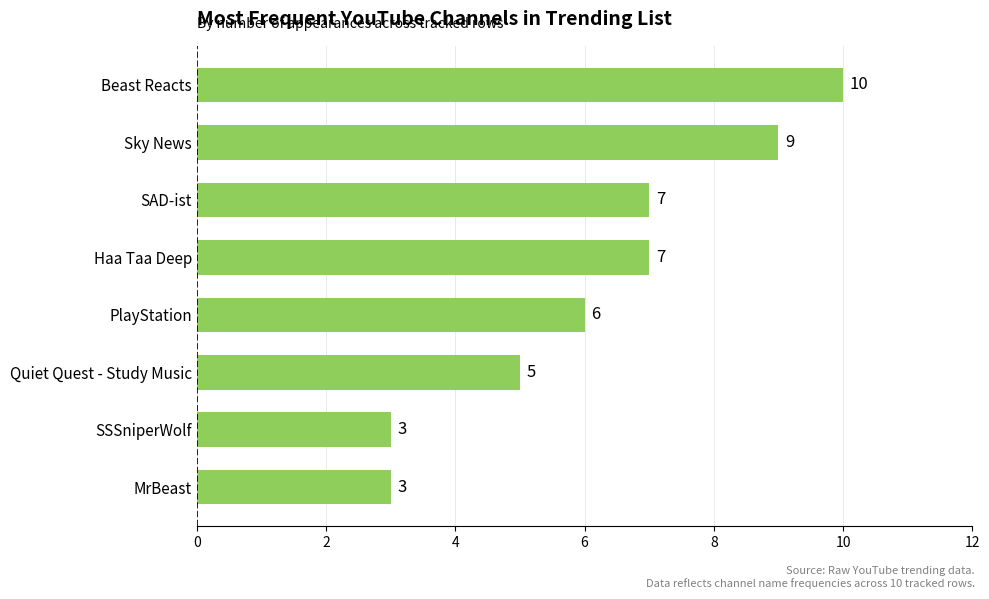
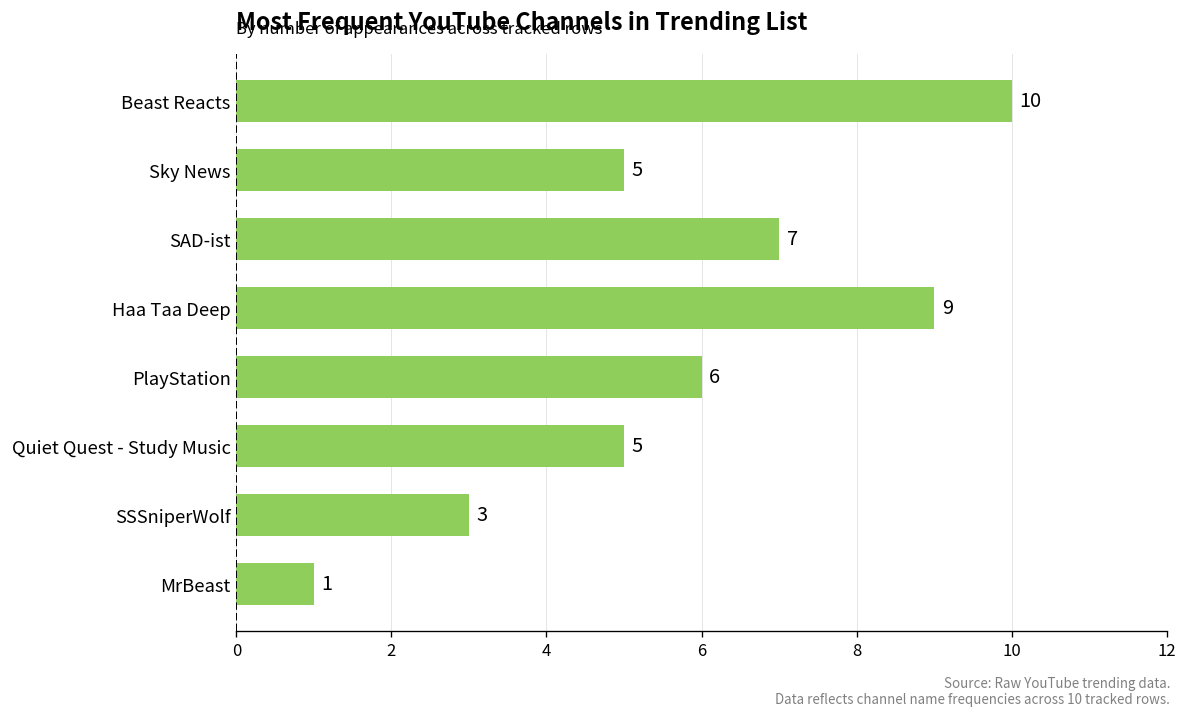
  {
    "Beast Reacts": 10,
-   "Sky News": 9,
+   "Sky News": 5,
    "SAD-ist": 7,
-   "Haa Taa Deep": 7,
+   "Haa Taa Deep": 9,
    "PlayStation": 6,
    "Quiet Quest - Study Music": 5,
    "SSSniperWolf": 3,
-   "MrBeast": 3
+   "MrBeast": 1
  }
